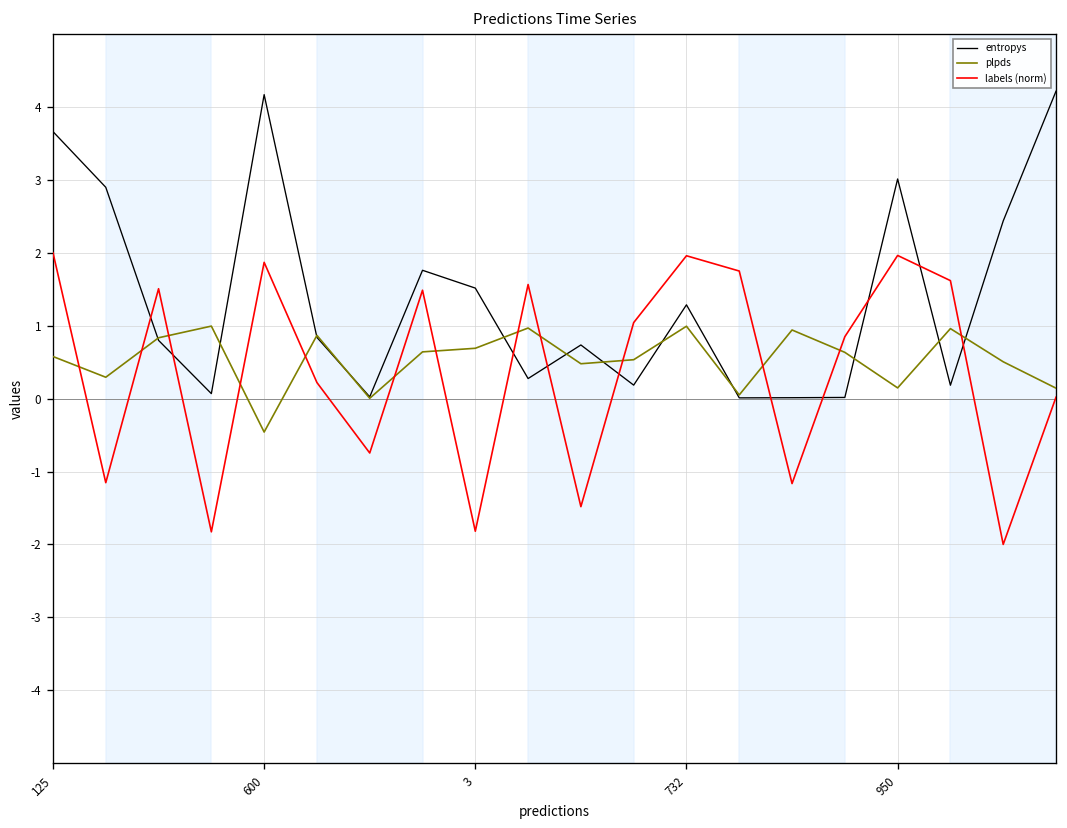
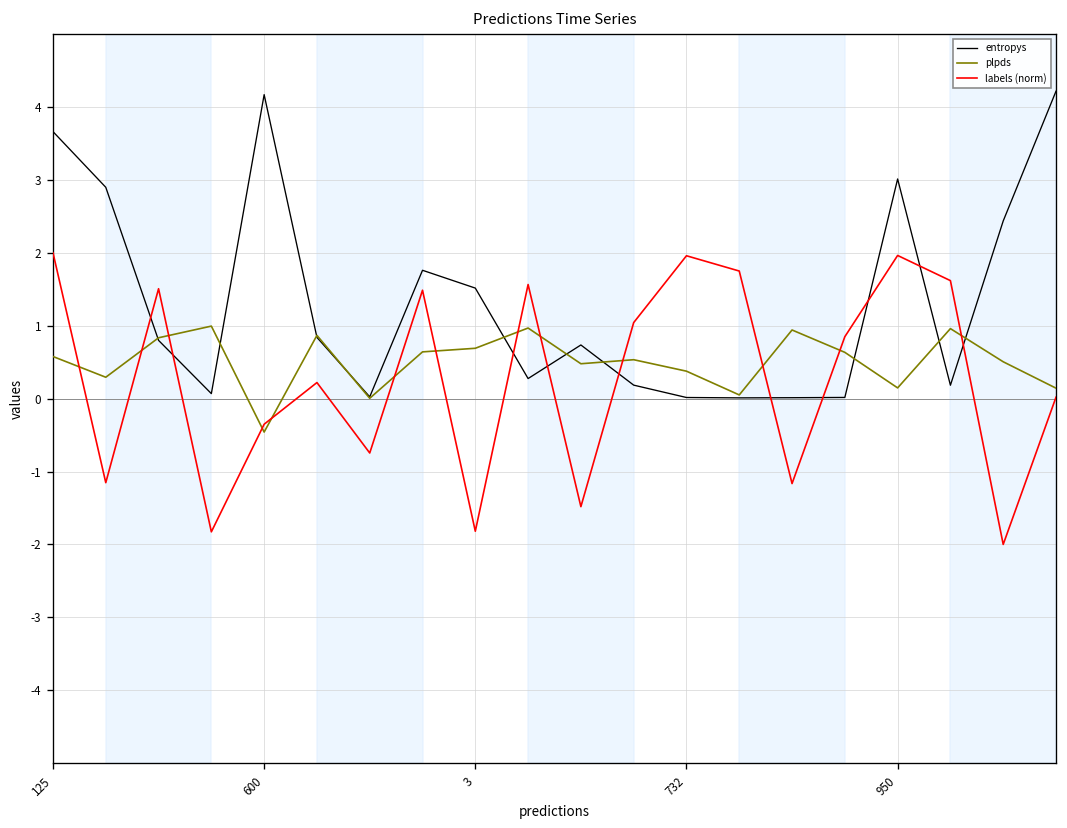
  {
    "entropys": {
      "125": 3.7,
      "600": 4.2,
-     "732": 1.3,
+     "732": 0.0,
      "950": 3.0
    },
    "plpds": {
      "125": 0.6,
      "600": -0.5,
-     "732": 1.0,
+     "732": 0.4,
      "950": 0.1
    },
    "labels (norm)": {
      "125": 2.0,
-     "600": 1.9,
+     "600": -0.4,
      "732": 2.0,
      "950": 2.0
    }
  }
